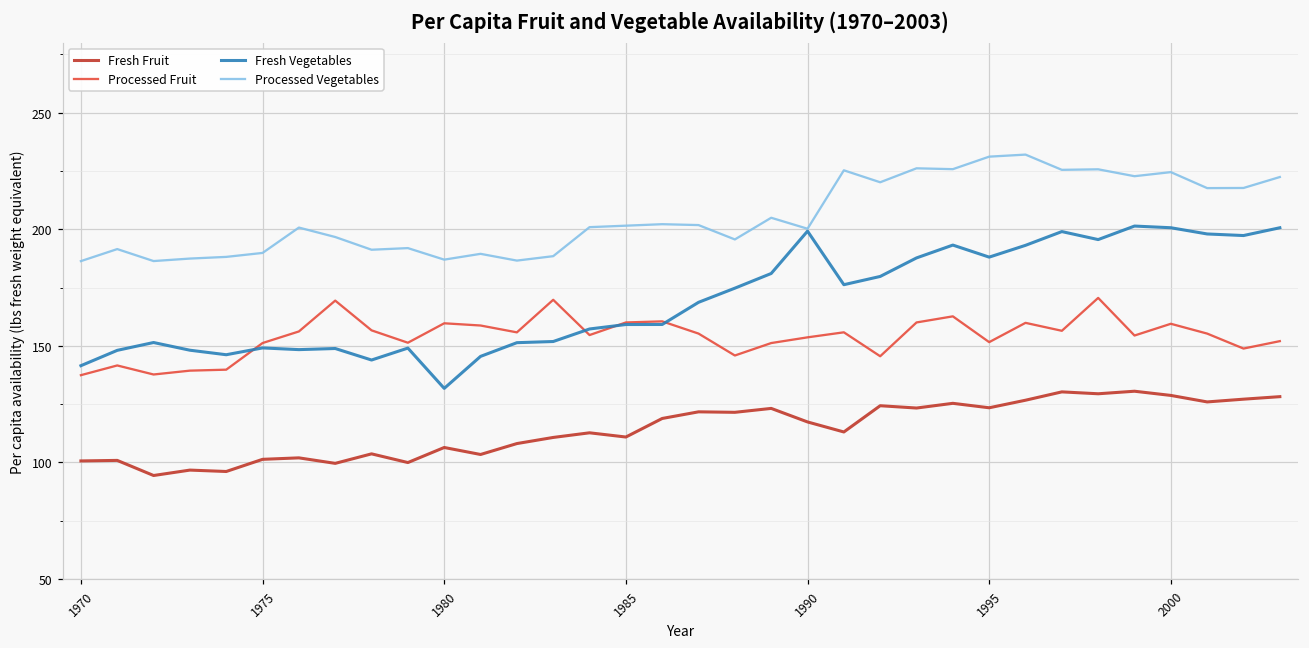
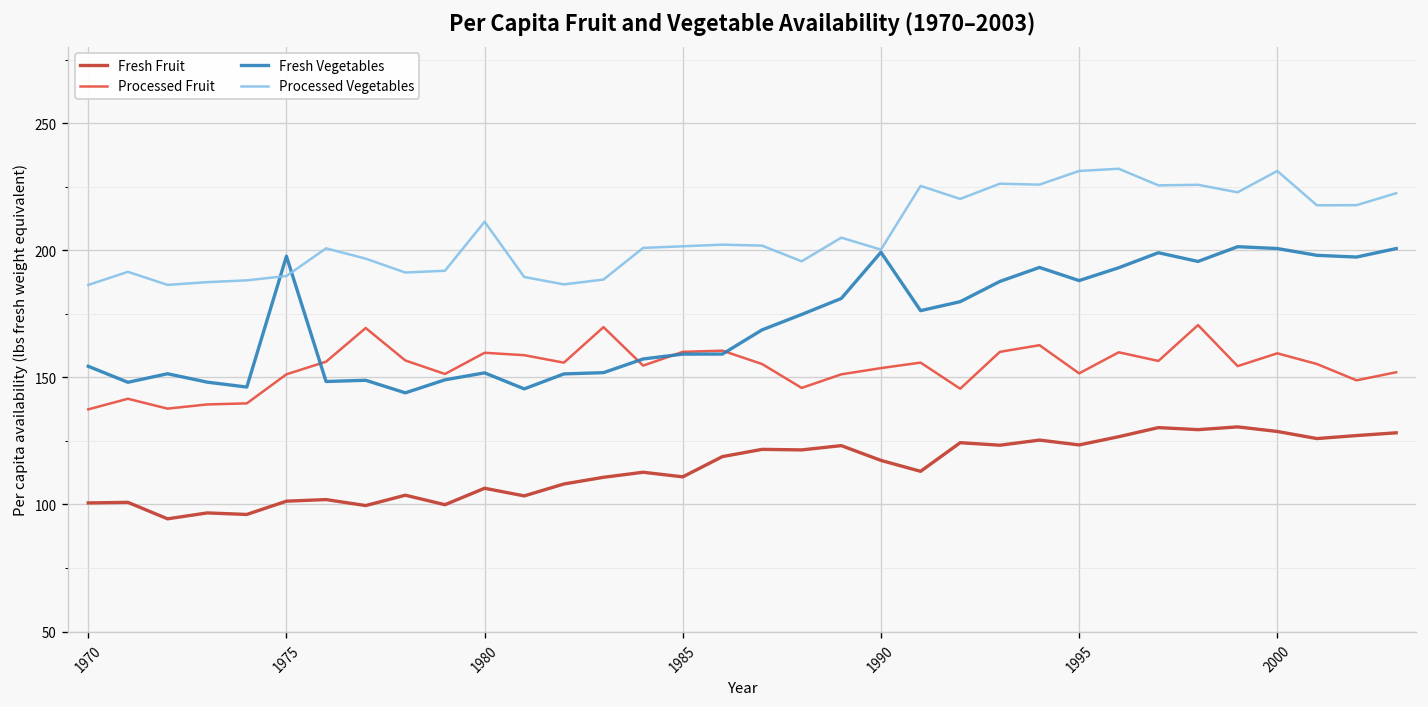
  {
    "Fresh Vegetables": {
-     "1970": 141,
-     "1975": 149,
-     "1980": 132,
+     "1970": 154,
+     "1975": 198,
+     "1980": 152,
      "1995": 188,
      "2000": 201
    },
    "Processed Vegetables": {
      "1970": 186,
      "1975": 190,
-     "1980": 187,
+     "1980": 211,
      "1985": 202,
      "1995": 231,
-     "2000": 225
+     "2000": 231
    }
  }
